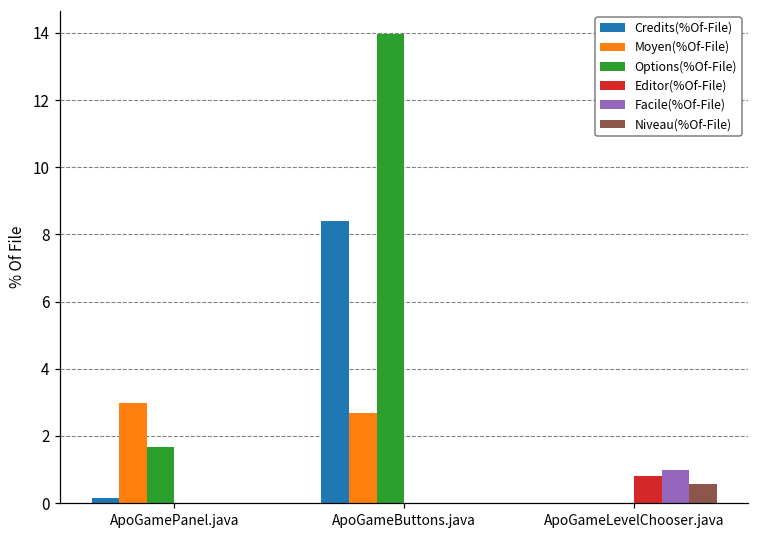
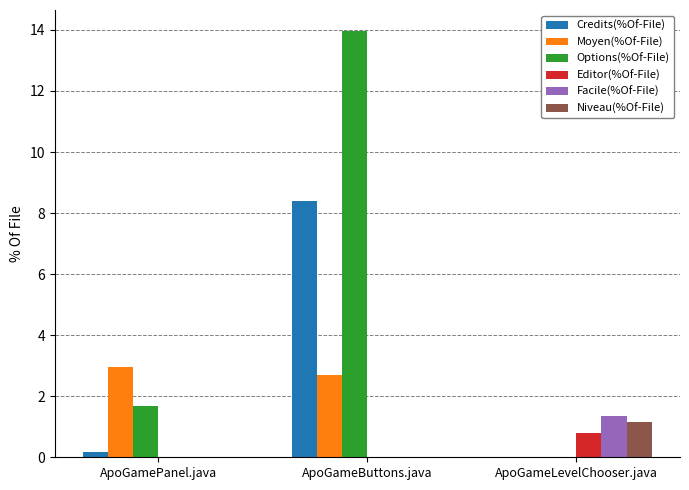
  {
    "Credits(%Of-File)": {
      "ApoGamePanel.java": 0.2,
      "ApoGameButtons.java": 8.4,
      "ApoGameLevelChooser.java": 0.0
    },
    "Moyen(%Of-File)": {
      "ApoGamePanel.java": 3.0,
      "ApoGameButtons.java": 2.7,
      "ApoGameLevelChooser.java": 0.0
    },
    "Options(%Of-File)": {
      "ApoGamePanel.java": 1.7,
      "ApoGameButtons.java": 14.0,
      "ApoGameLevelChooser.java": 0.0
    },
    "Editor(%Of-File)": {
      "ApoGamePanel.java": 0.0,
      "ApoGameButtons.java": 0.0,
      "ApoGameLevelChooser.java": 0.8
    },
    "Facile(%Of-File)": {
      "ApoGamePanel.java": 0.0,
      "ApoGameButtons.java": 0.0,
-     "ApoGameLevelChooser.java": 1.0
+     "ApoGameLevelChooser.java": 1.4
    },
    "Niveau(%Of-File)": {
      "ApoGamePanel.java": 0.0,
      "ApoGameButtons.java": 0.0,
-     "ApoGameLevelChooser.java": 0.6
+     "ApoGameLevelChooser.java": 1.2
    }
  }
